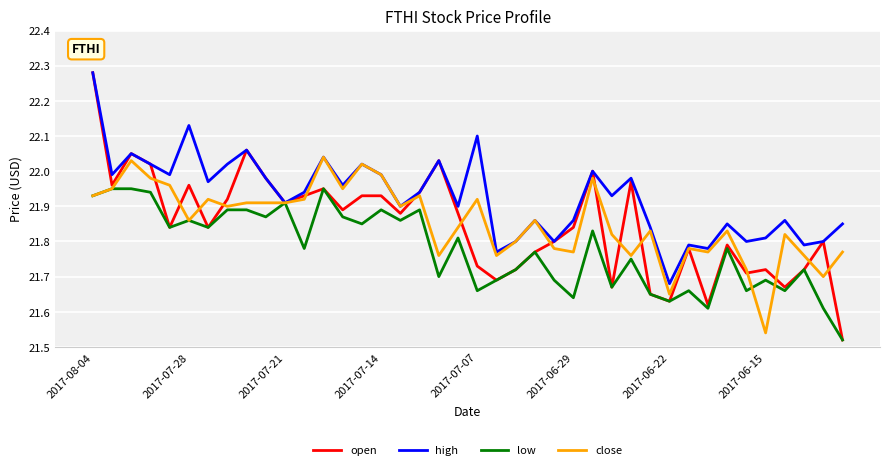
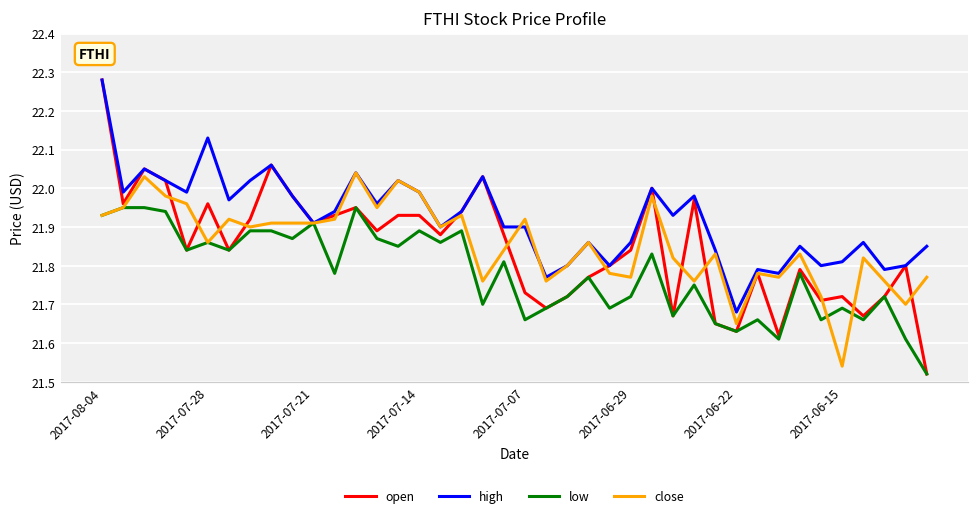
  {
    "open": {
      "2017-07-28": 21.96,
      "2017-07-14": 21.93,
      "2017-07-07": 21.73,
      "2017-06-29": 21.84,
      "2017-06-15": 21.72
    },
    "high": {
      "2017-07-28": 22.13,
-     "2017-07-07": 22.1,
+     "2017-07-07": 21.9,
      "2017-06-29": 21.86,
      "2017-06-22": 21.68,
      "2017-06-15": 21.81
    },
    "low": {
      "2017-07-14": 21.89,
      "2017-07-07": 21.66,
-     "2017-06-29": 21.64,
+     "2017-06-29": 21.72,
      "2017-06-15": 21.69
    },
    "close": {
      "2017-07-07": 21.92,
      "2017-06-29": 21.77,
      "2017-06-22": 21.65,
      "2017-06-15": 21.54
    }
  }
